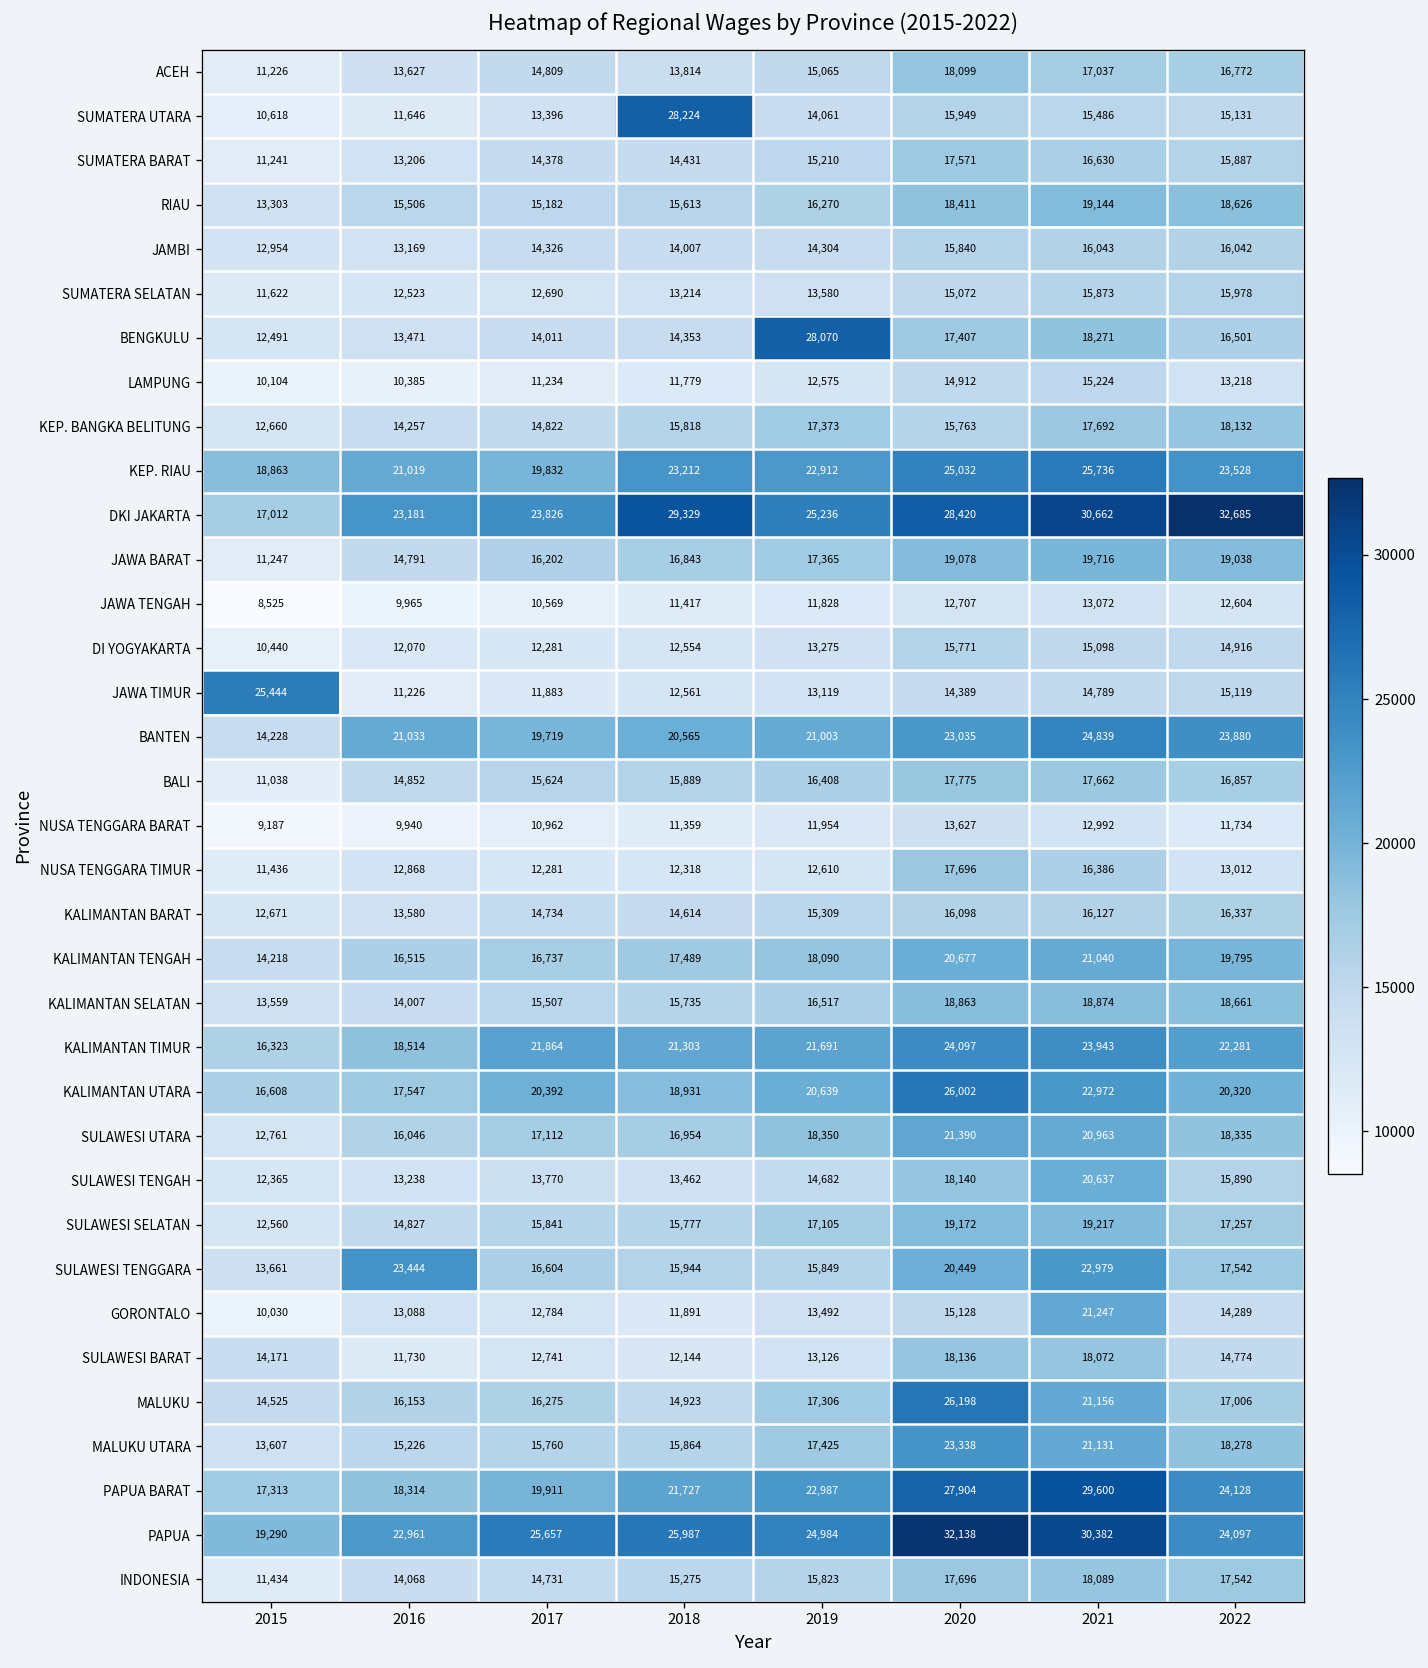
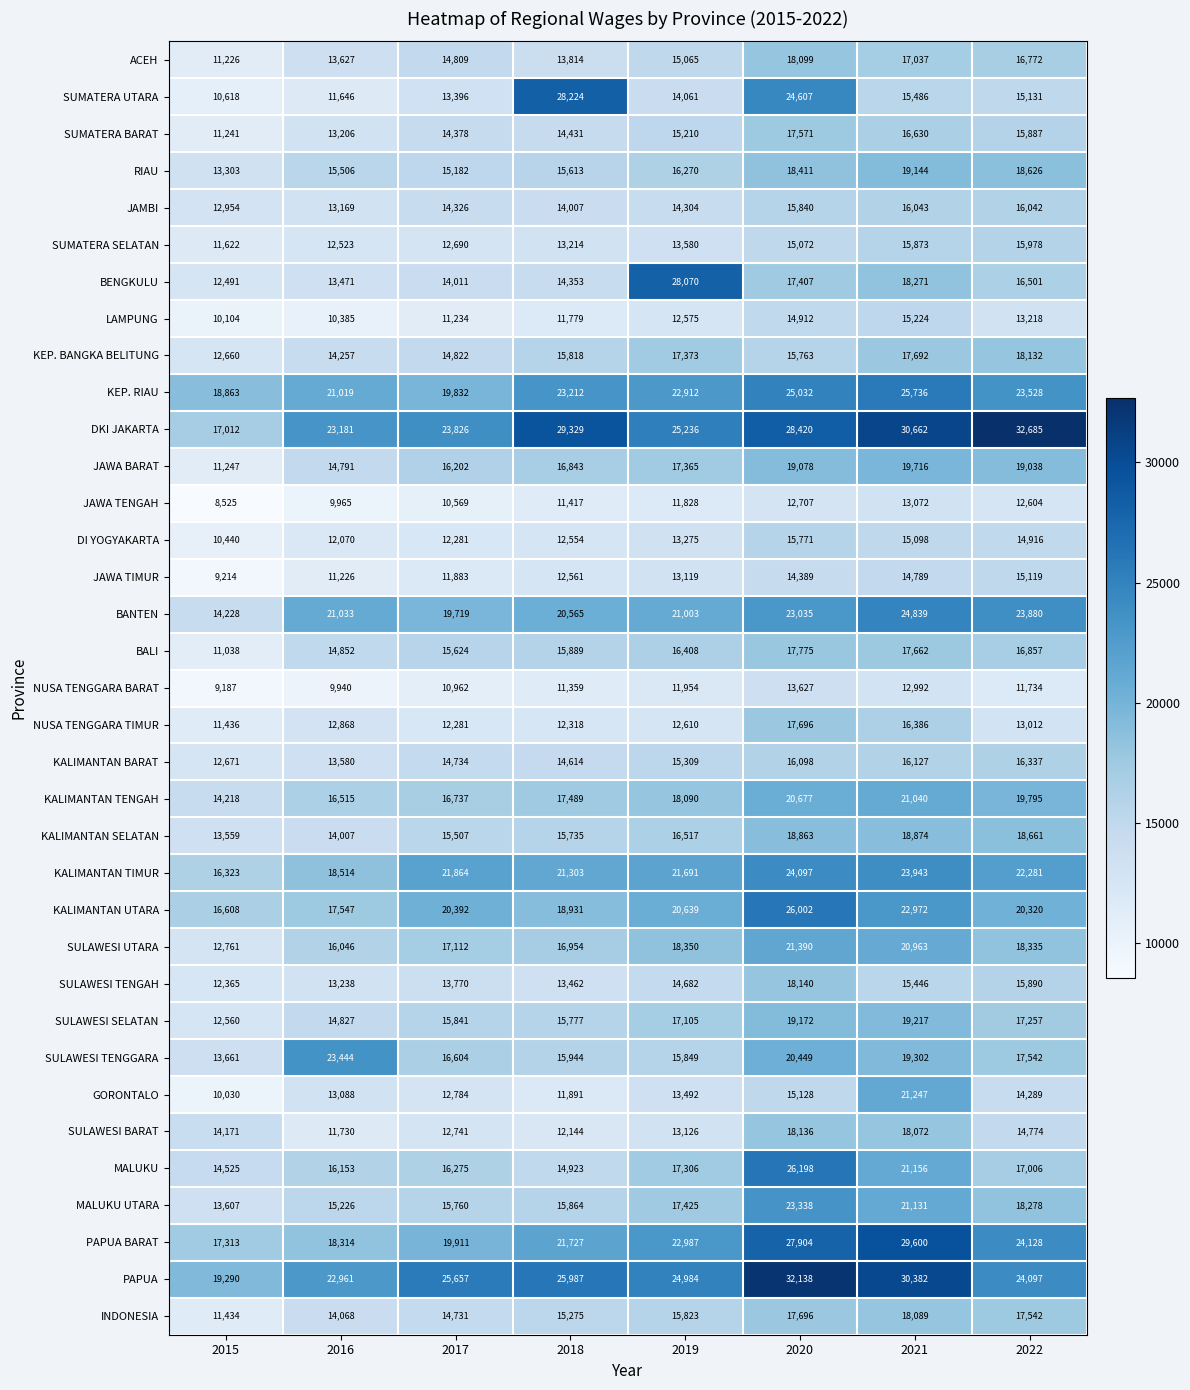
  {
    "SUMATERA UTARA": {
      "2015": "10,618",
      "2016": "11,646",
      "2017": "13,396",
      "2018": "28,224",
      "2019": "14,061",
-     "2020": "15,949",
+     "2020": "24,607",
      "2021": "15,486",
      "2022": "15,131"
    },
    "JAWA TIMUR": {
-     "2015": "25,444",
+     "2015": "9,214",
      "2016": "11,226",
      "2017": "11,883",
      "2018": "12,561",
      "2019": "13,119",
      "2020": "14,389",
      "2021": "14,789",
      "2022": "15,119"
    },
    "SULAWESI TENGAH": {
      "2015": "12,365",
      "2016": "13,238",
      "2017": "13,770",
      "2018": "13,462",
      "2019": "14,682",
      "2020": "18,140",
-     "2021": "20,637",
+     "2021": "15,446",
      "2022": "15,890"
    },
    "SULAWESI TENGGARA": {
      "2015": "13,661",
      "2016": "23,444",
      "2017": "16,604",
      "2018": "15,944",
      "2019": "15,849",
      "2020": "20,449",
-     "2021": "22,979",
+     "2021": "19,302",
      "2022": "17,542"
    }
  }
